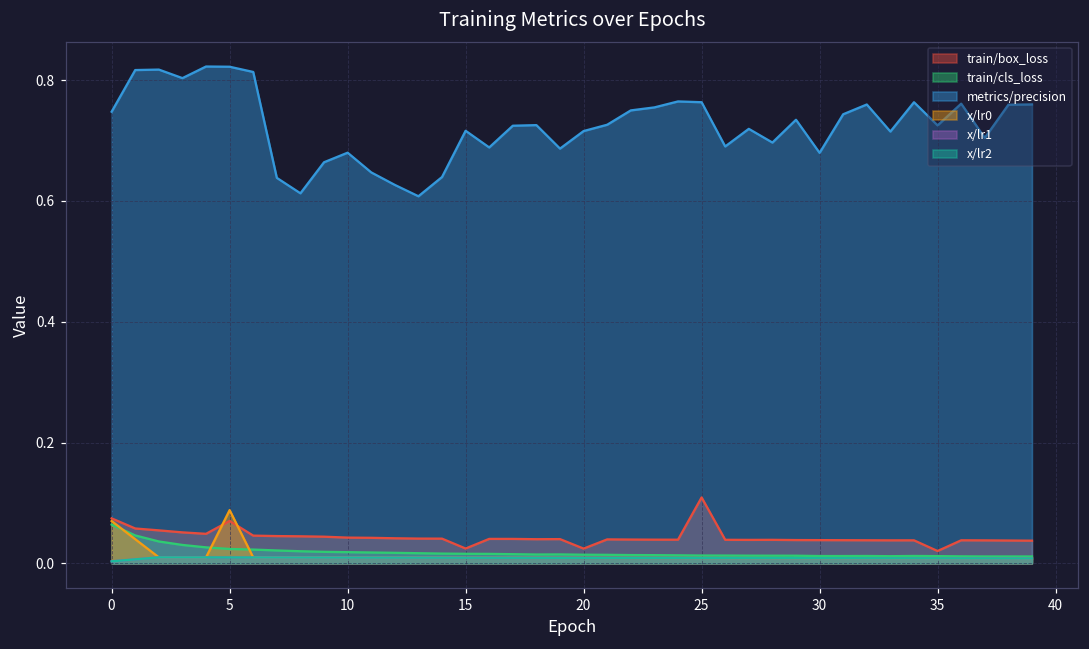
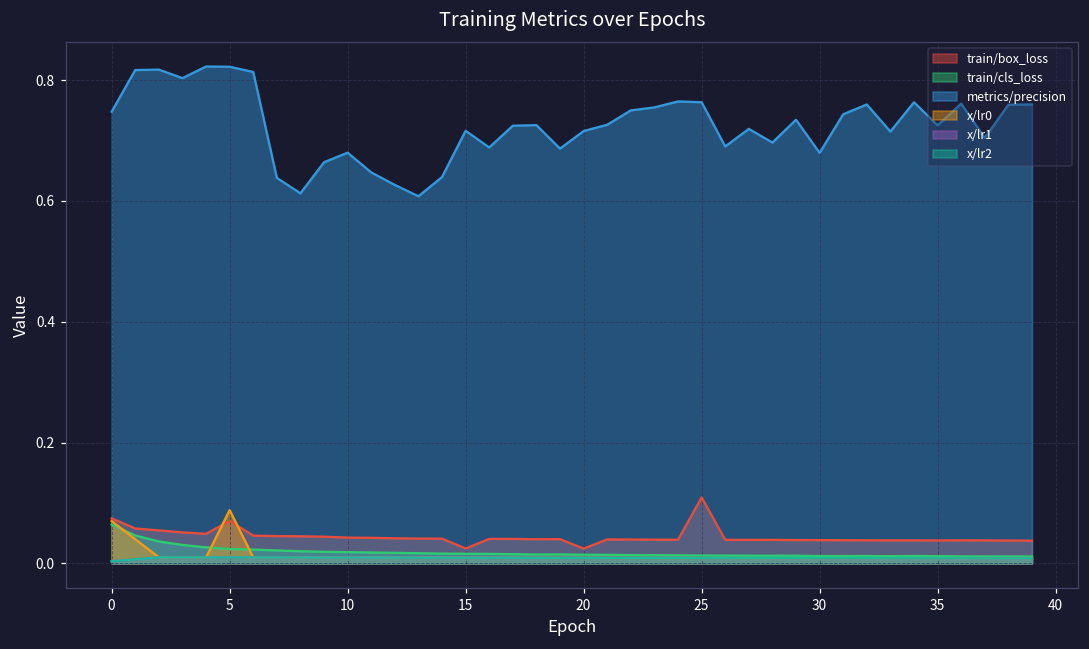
  {
    "train/box_loss": {
      "5": 0.07,
      "10": 0.04,
      "15": 0.02,
      "20": 0.02,
      "25": 0.11,
      "30": 0.04,
-     "35": 0.02
+     "35": 0.04
    },
    "x/lr0": {
      "5": 0.09
    }
  }
